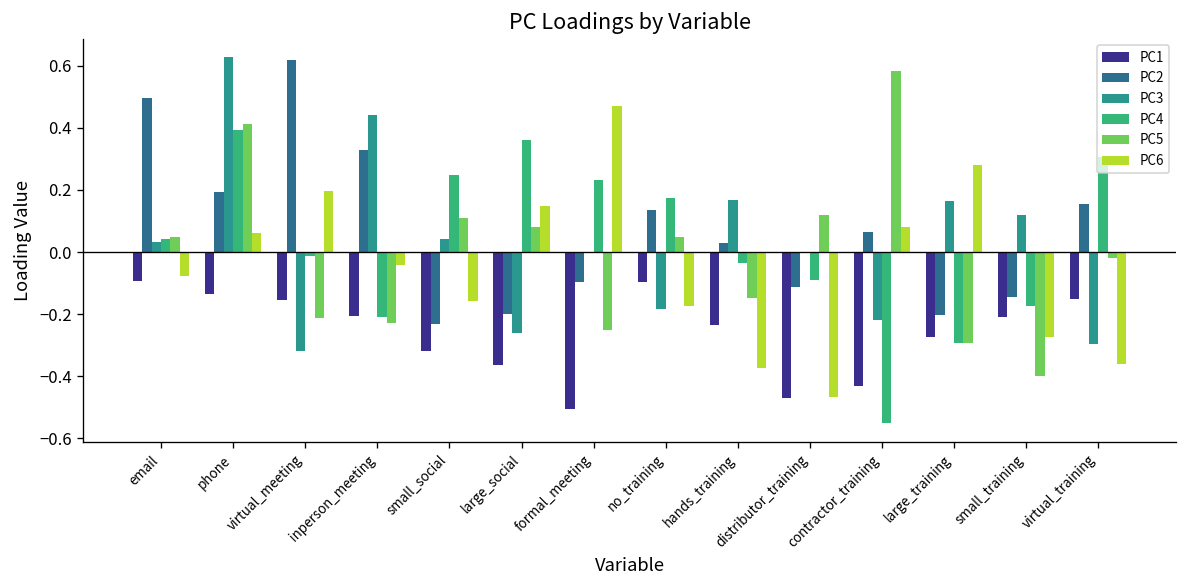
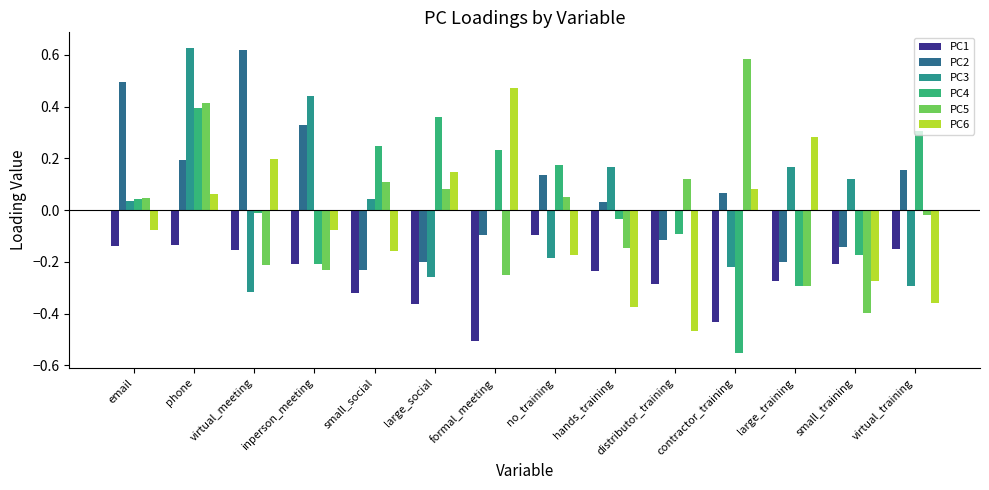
  {
    "PC1": {
-     "email": -0.09,
+     "email": -0.14,
      "phone": -0.13,
      "virtual_meeting": -0.15,
      "inperson_meeting": -0.21,
      "small_social": -0.32,
      "large_social": -0.36,
      "formal_meeting": -0.51,
      "no_training": -0.10,
      "hands_training": -0.24,
-     "distributor_training": -0.47,
+     "distributor_training": -0.29,
      "contractor_training": -0.43,
      "large_training": -0.27,
      "small_training": -0.21,
      "virtual_training": -0.15
    },
    "PC5": {
      "email": 0.05,
      "phone": 0.41,
      "virtual_meeting": -0.21,
      "inperson_meeting": -0.23,
      "small_social": 0.11,
      "large_social": 0.08,
      "formal_meeting": -0.25,
      "no_training": 0.05,
      "hands_training": -0.15,
      "distributor_training": 0.12,
      "contractor_training": 0.58,
      "large_training": -0.29,
      "small_training": -0.40,
      "virtual_training": -0.02
    },
    "PC6": {
      "email": -0.08,
      "phone": 0.06,
      "virtual_meeting": 0.20,
-     "inperson_meeting": -0.04,
+     "inperson_meeting": -0.08,
      "small_social": -0.16,
      "large_social": 0.15,
      "formal_meeting": 0.47,
      "no_training": -0.17,
      "hands_training": -0.37,
      "distributor_training": -0.47,
      "contractor_training": 0.08,
      "large_training": 0.28,
      "small_training": -0.27,
      "virtual_training": -0.36
    }
  }
